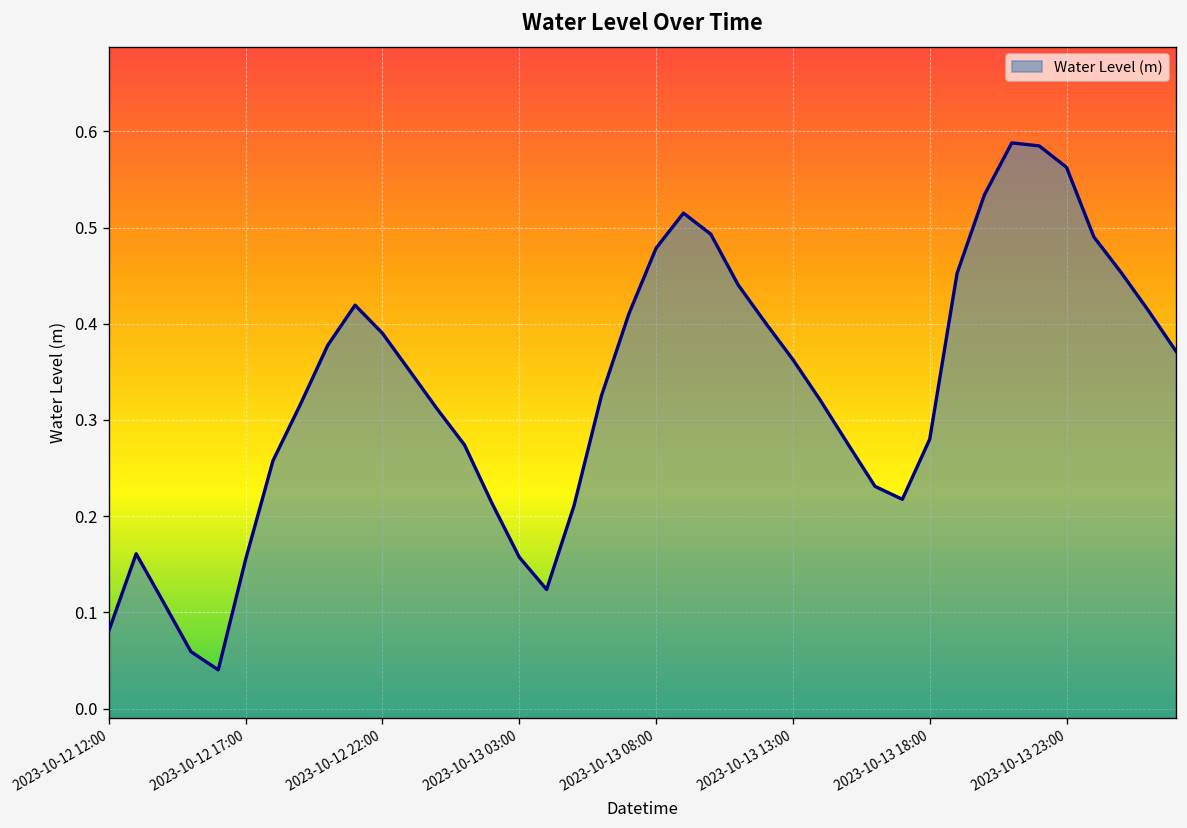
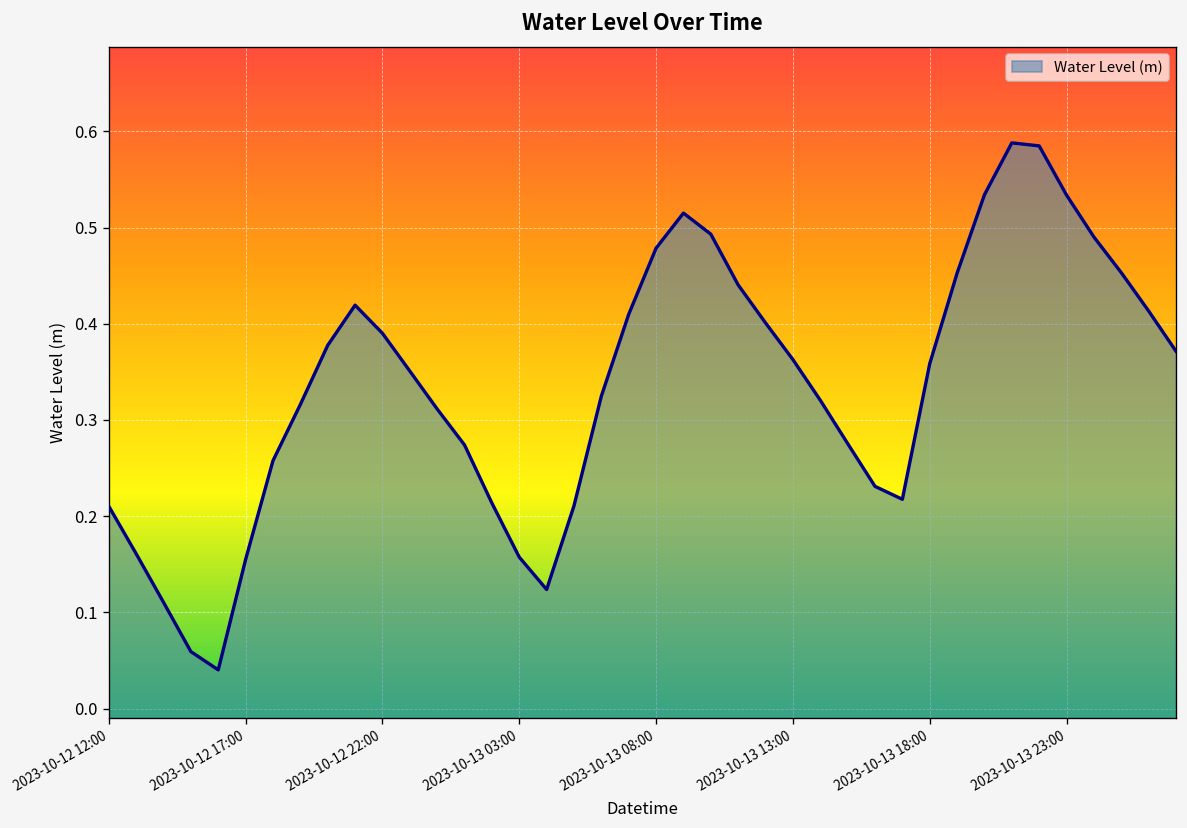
  {
-   "2023-10-12 12:00": 0.08,
+   "2023-10-12 12:00": 0.21,
    "2023-10-12 17:00": 0.15,
    "2023-10-12 22:00": 0.39,
    "2023-10-13 03:00": 0.16,
    "2023-10-13 08:00": 0.48,
    "2023-10-13 13:00": 0.36,
-   "2023-10-13 18:00": 0.28,
-   "2023-10-13 23:00": 0.56
+   "2023-10-13 18:00": 0.36,
+   "2023-10-13 23:00": 0.53
  }
